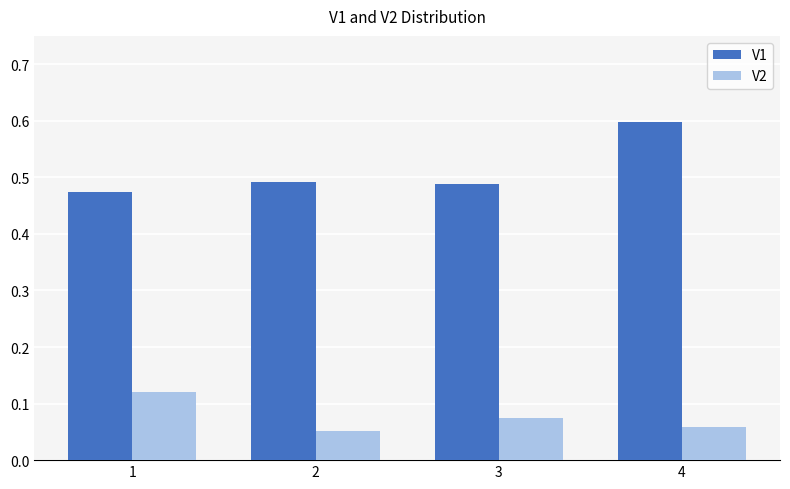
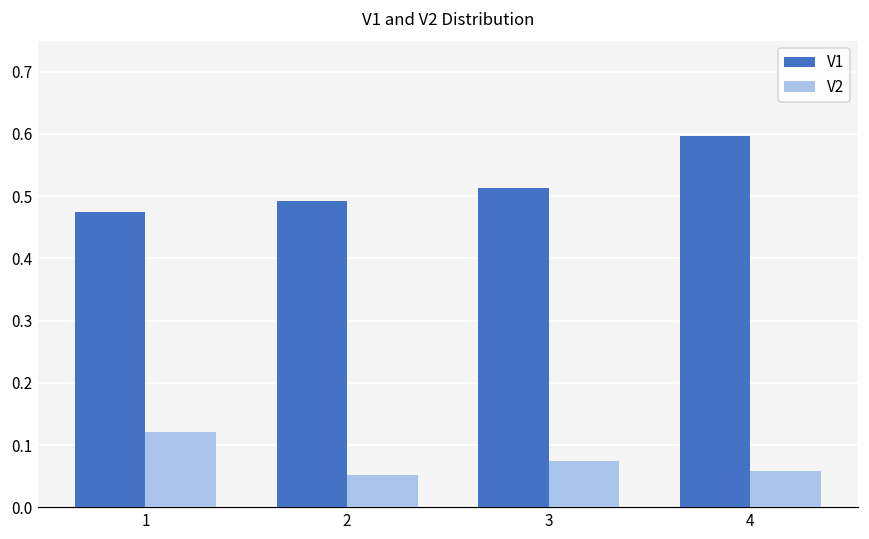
  {
    "V1": {
      "1": 0.47,
      "2": 0.49,
-     "3": 0.49,
+     "3": 0.51,
      "4": 0.60
    },
    "V2": {
      "1": 0.12,
      "2": 0.05,
      "3": 0.07,
      "4": 0.06
    }
  }
